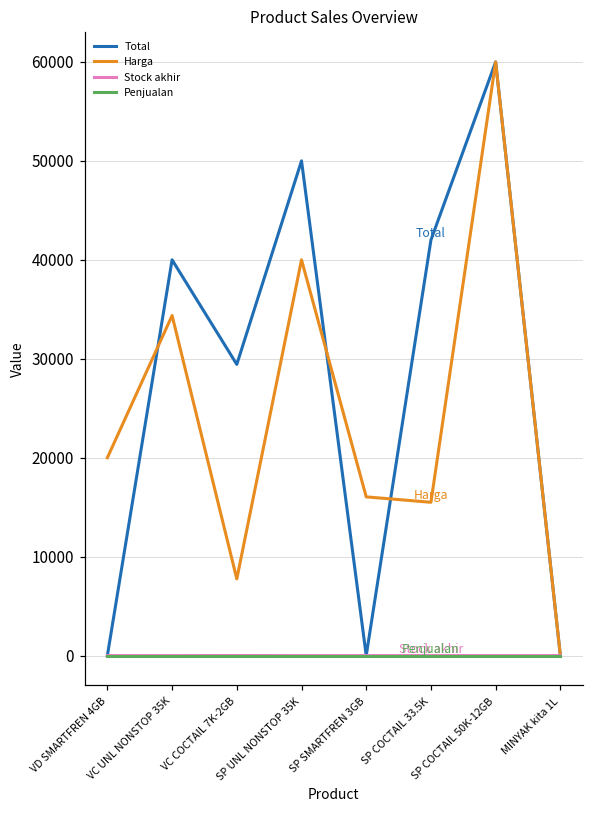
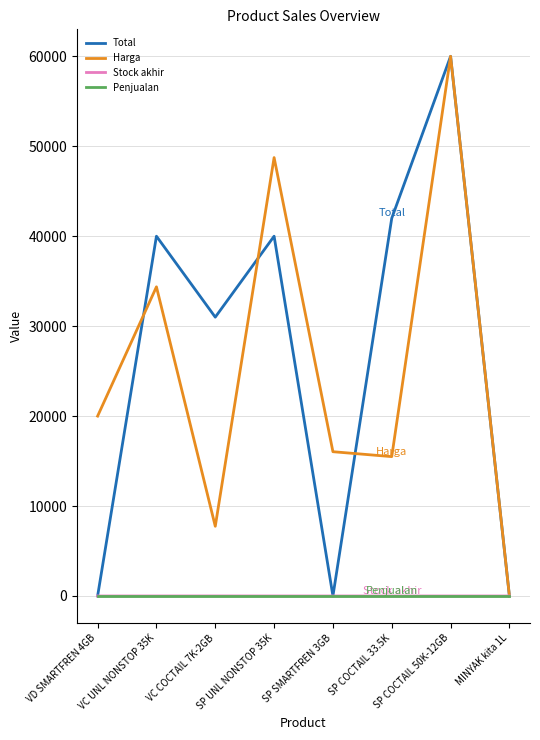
  {
    "Total": {
      "VC UNL NONSTOP 35K": 40000,
-     "VC COCTAIL 7K-2GB": 29000,
-     "SP UNL NONSTOP 35K": 50000,
+     "VC COCTAIL 7K-2GB": 31000,
+     "SP UNL NONSTOP 35K": 40000,
      "SP COCTAIL 33.5K": 42000
    },
    "Harga": {
      "VD SMARTFREN 4GB": 20000,
      "VC UNL NONSTOP 35K": 34000,
      "VC COCTAIL 7K-2GB": 8000,
-     "SP UNL NONSTOP 35K": 40000,
+     "SP UNL NONSTOP 35K": 49000,
      "SP SMARTFREN 3GB": 16000,
      "SP COCTAIL 33.5K": 15000
    },
    "Penjualan": {
      "VC UNL NONSTOP 35K": 0,
      "VC COCTAIL 7K-2GB": 0,
      "SP UNL NONSTOP 35K": 0,
      "SP COCTAIL 33.5K": 0,
      "SP COCTAIL 50K-12GB": 0
    }
  }
